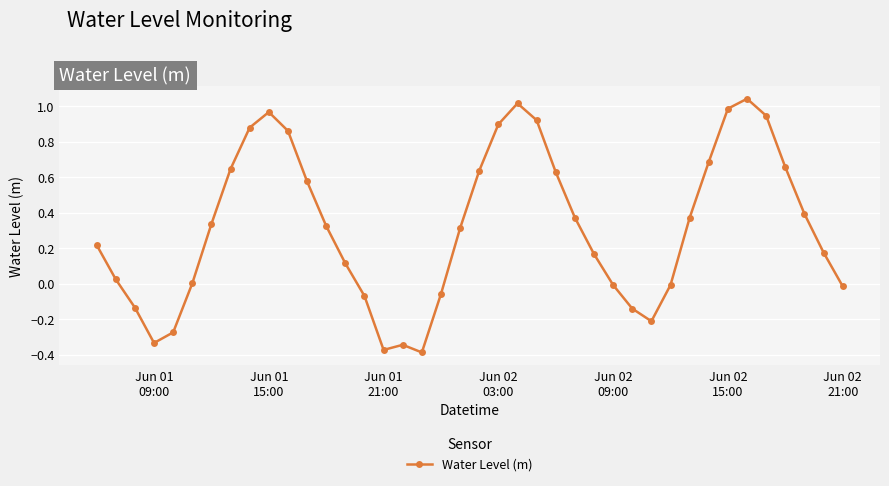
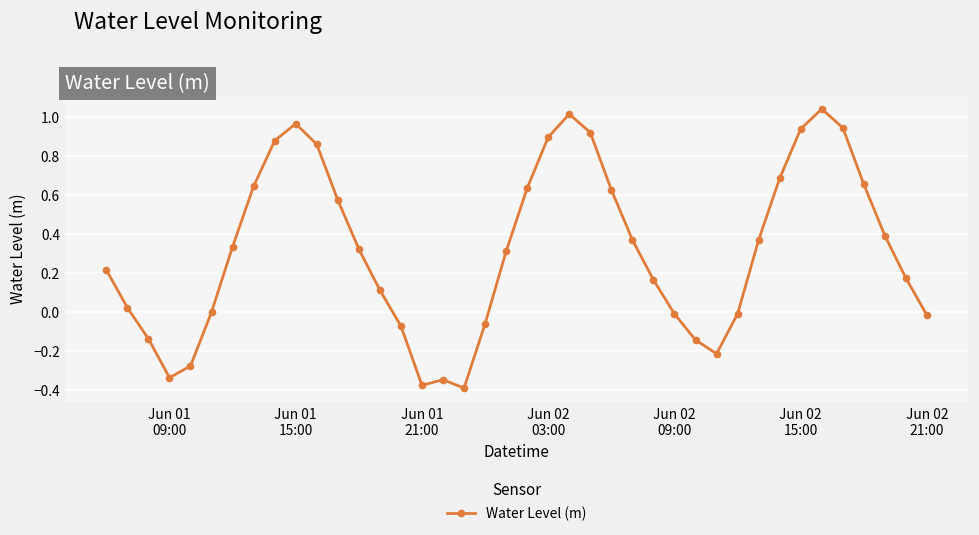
  {
    "Jun 01 09:00": -0.33,
    "Jun 01 15:00": 0.97,
    "Jun 01 21:00": -0.37,
    "Jun 02 03:00": 0.90,
    "Jun 02 09:00": -0.01,
-   "Jun 02 15:00": 0.99,
+   "Jun 02 15:00": 0.94,
    "Jun 02 21:00": -0.02
  }
